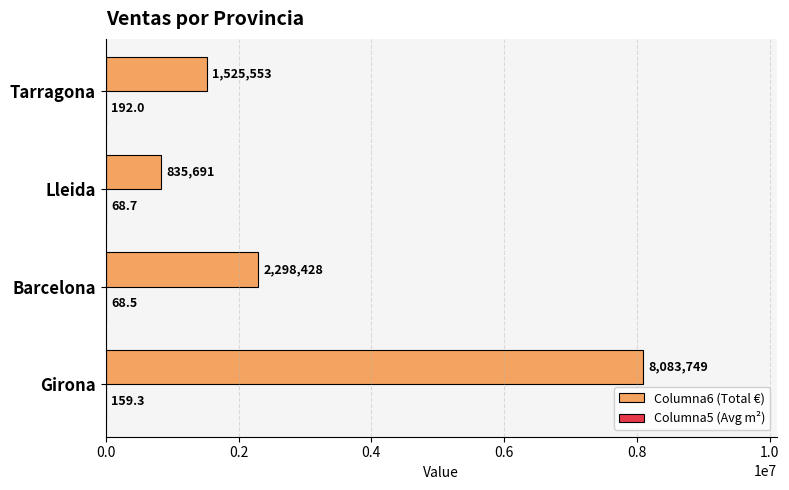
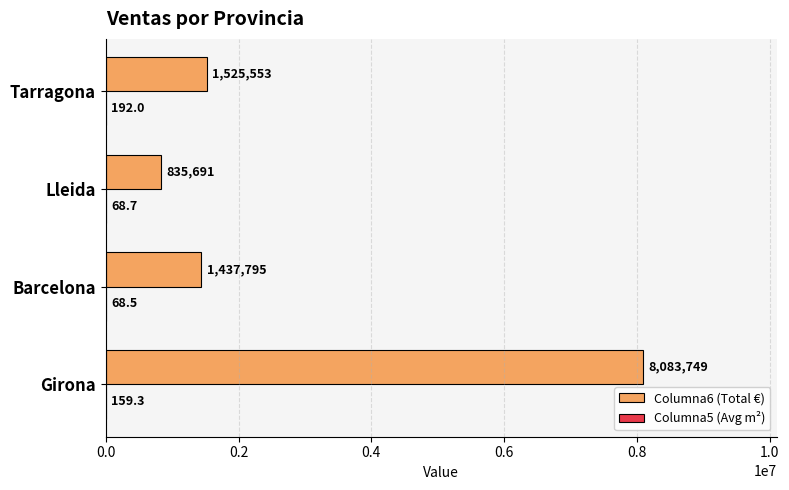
  {
    "Columna6 (Total €)": {
      "Tarragona": "1,525,553",
      "Lleida": "835,691",
-     "Barcelona": "2,298,428",
+     "Barcelona": "1,437,795",
      "Girona": "8,083,749"
    },
    "Columna5 (Avg m²)": {
      "Tarragona": "192.0",
      "Lleida": "68.7",
      "Barcelona": "68.5",
      "Girona": "159.3"
    }
  }
